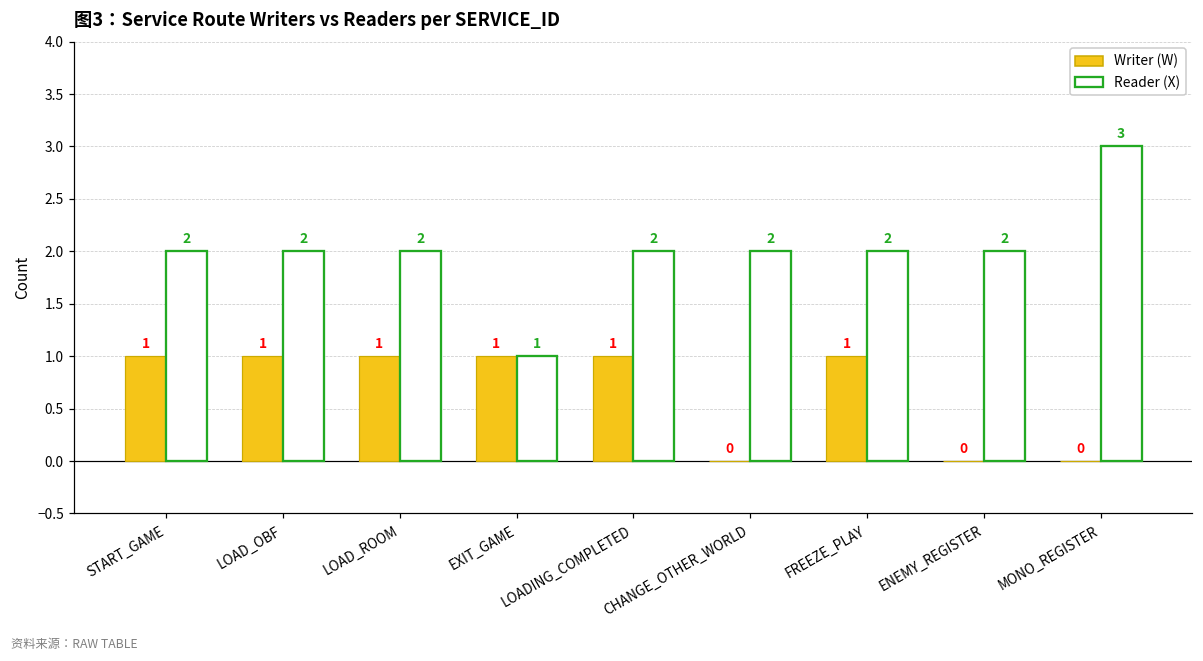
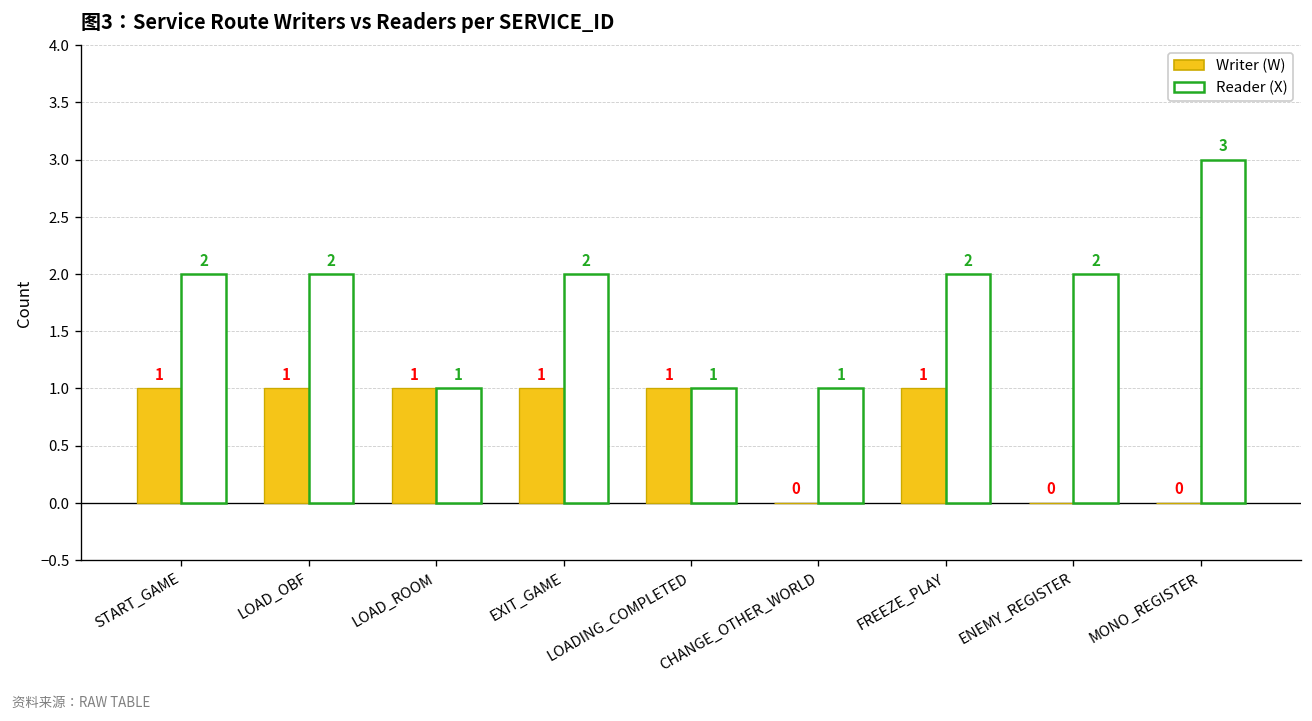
  {
    "Writer (W)": {
      "START_GAME": 1,
      "LOAD_OBF": 1,
      "LOAD_ROOM": 1,
      "EXIT_GAME": 1,
      "LOADING_COMPLETED": 1,
      "CHANGE_OTHER_WORLD": 0,
      "FREEZE_PLAY": 1,
      "ENEMY_REGISTER": 0,
      "MONO_REGISTER": 0
    },
    "Reader (X)": {
      "START_GAME": 2,
      "LOAD_OBF": 2,
-     "LOAD_ROOM": 2,
-     "EXIT_GAME": 1,
-     "LOADING_COMPLETED": 2,
-     "CHANGE_OTHER_WORLD": 2,
+     "LOAD_ROOM": 1,
+     "EXIT_GAME": 2,
+     "LOADING_COMPLETED": 1,
+     "CHANGE_OTHER_WORLD": 1,
      "FREEZE_PLAY": 2,
      "ENEMY_REGISTER": 2,
      "MONO_REGISTER": 3
    }
  }
